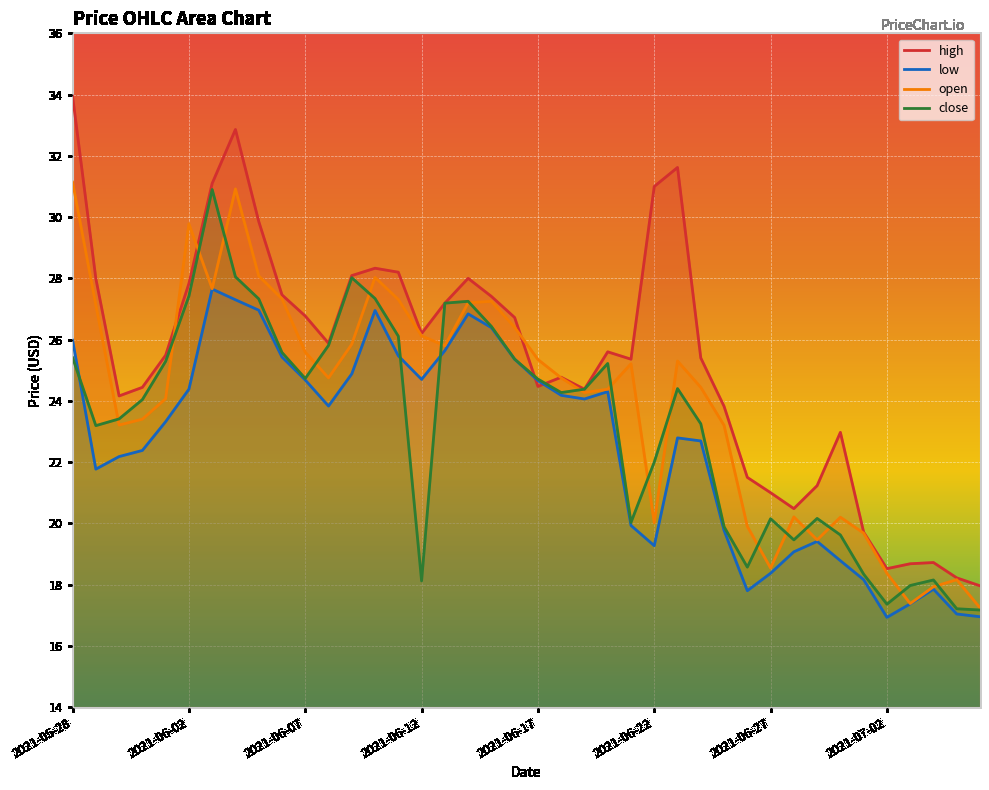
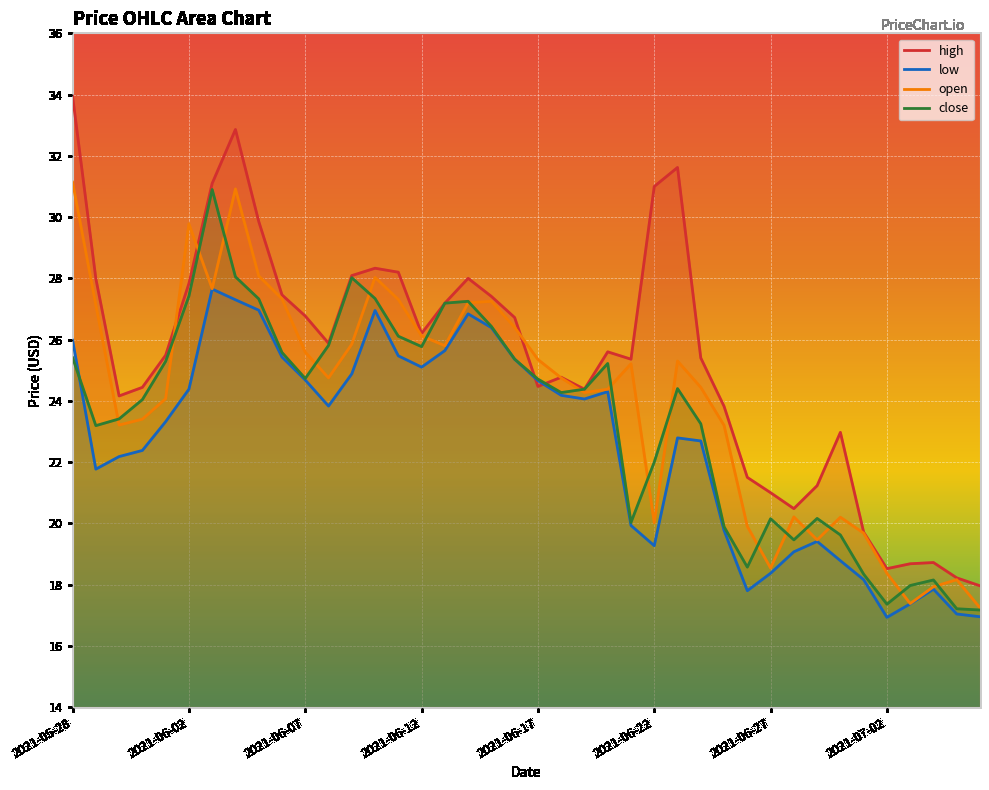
  {
    "high": {
      "2021-05-28": 34.0,
      "2021-06-02": 27.8,
      "2021-06-07": 26.8,
      "2021-06-17": 24.5,
      "2021-06-22": 31.0,
      "2021-06-27": 21.0,
      "2021-07-02": 18.5
    },
    "low": {
      "2021-05-28": 26.0,
      "2021-06-02": 24.4,
-     "2021-06-12": 24.7,
+     "2021-06-12": 25.1,
      "2021-06-22": 19.3,
      "2021-06-27": 18.4,
      "2021-07-02": 16.9
    },
    "open": {
      "2021-05-28": 31.1,
      "2021-06-02": 29.8,
      "2021-06-07": 25.6,
      "2021-06-17": 25.4,
      "2021-06-22": 20.0,
      "2021-06-27": 18.5,
      "2021-07-02": 18.4
    },
    "close": {
      "2021-05-28": 25.4,
      "2021-06-02": 27.4,
-     "2021-06-12": 18.1,
+     "2021-06-12": 25.8,
      "2021-06-22": 22.0,
      "2021-06-27": 20.2,
      "2021-07-02": 17.4
    }
  }
